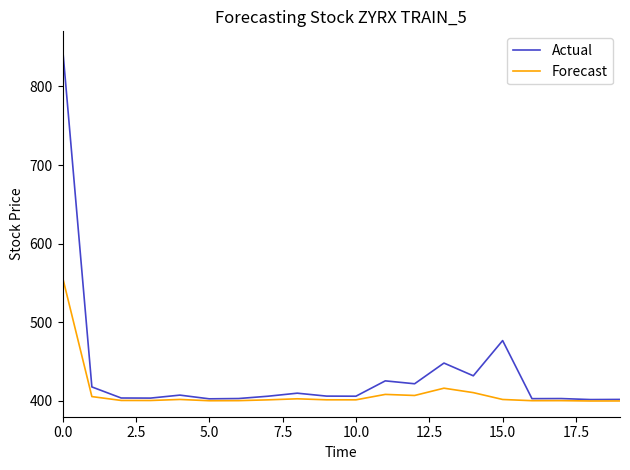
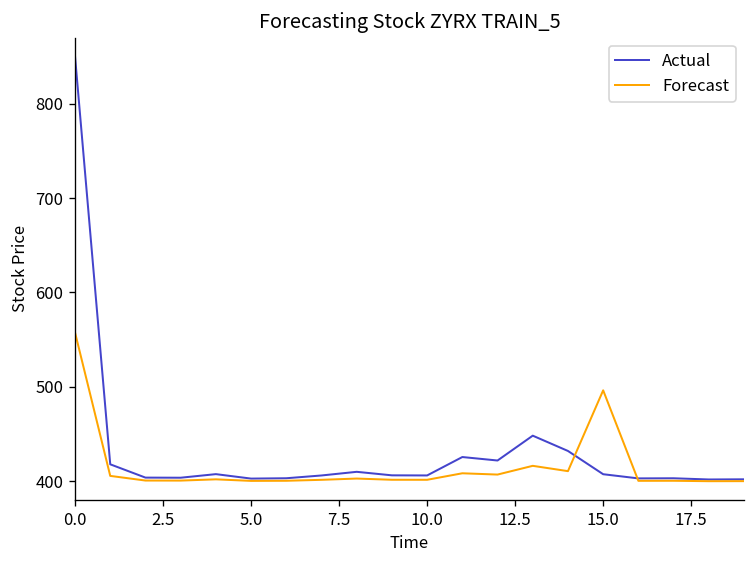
  {
    "Actual": {
      "0.0": 850,
      "10.0": 410,
-     "15.0": 480
+     "15.0": 410
    },
    "Forecast": {
      "0.0": 560,
      "10.0": 400,
-     "15.0": 400
+     "15.0": 500
    }
  }
